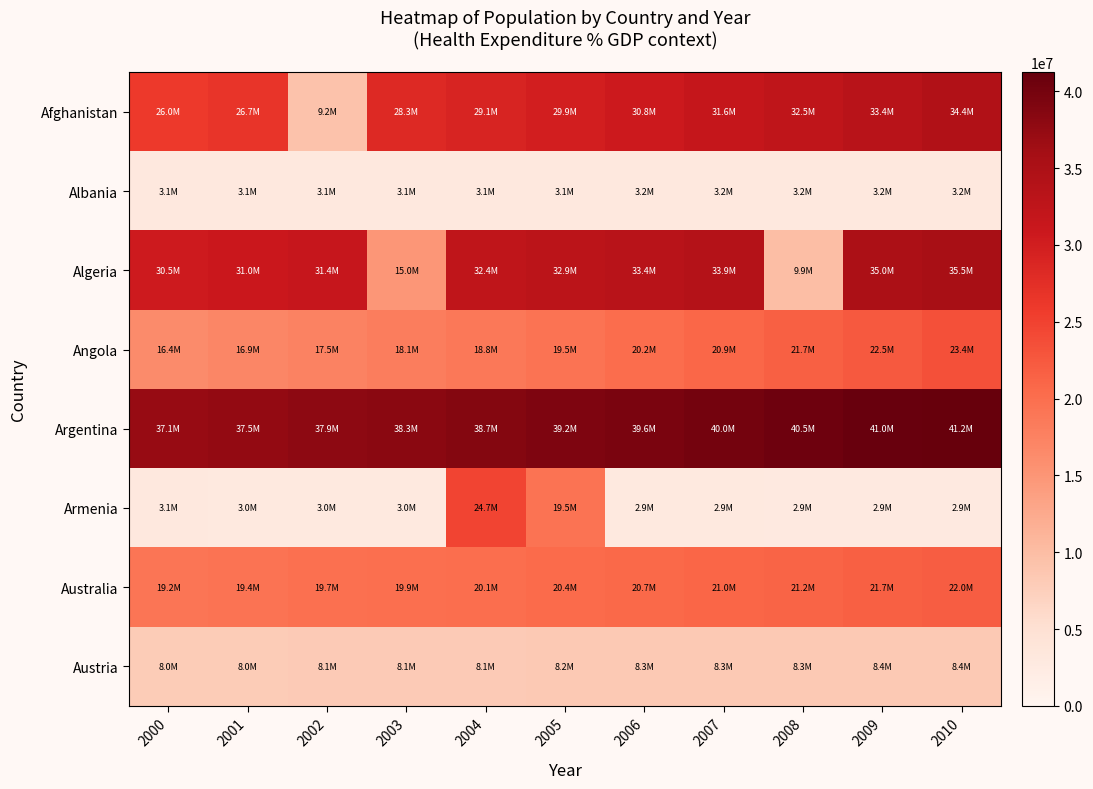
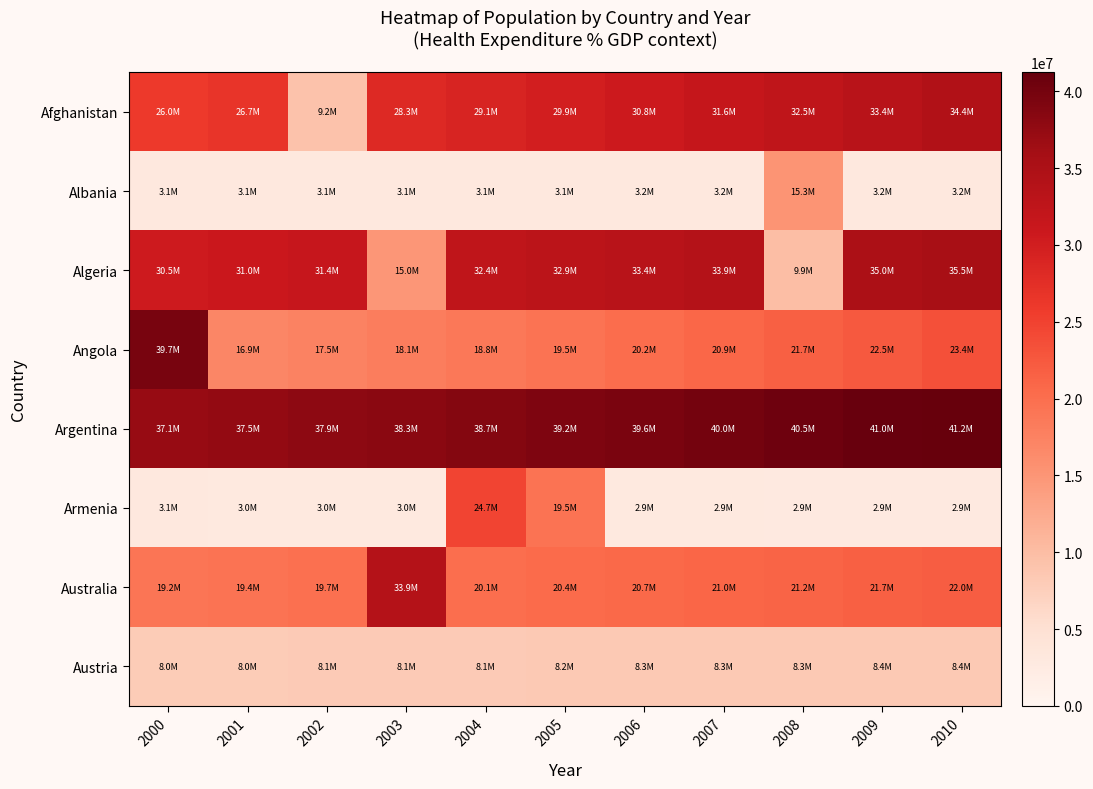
  {
    "Afghanistan": {
      "2000": "26.0M",
      "2001": "26.7M",
      "2002": "9.2M",
      "2003": "28.3M",
      "2004": "29.1M",
      "2005": "29.9M",
      "2006": "30.8M",
      "2007": "31.6M",
      "2008": "32.5M",
      "2009": "33.4M",
      "2010": "34.4M"
    },
    "Albania": {
      "2000": "3.1M",
      "2001": "3.1M",
      "2002": "3.1M",
      "2003": "3.1M",
      "2004": "3.1M",
      "2005": "3.1M",
      "2006": "3.2M",
      "2007": "3.2M",
-     "2008": "3.2M",
+     "2008": "15.3M",
      "2009": "3.2M",
      "2010": "3.2M"
    },
    "Algeria": {
      "2000": "30.5M",
      "2001": "31.0M",
      "2002": "31.4M",
      "2003": "15.0M",
      "2004": "32.4M",
      "2005": "32.9M",
      "2006": "33.4M",
      "2007": "33.9M",
      "2008": "9.9M",
      "2009": "35.0M",
      "2010": "35.5M"
    },
    "Angola": {
-     "2000": "16.4M",
+     "2000": "39.7M",
      "2001": "16.9M",
      "2002": "17.5M",
      "2003": "18.1M",
      "2004": "18.8M",
      "2005": "19.5M",
      "2006": "20.2M",
      "2007": "20.9M",
      "2008": "21.7M",
      "2009": "22.5M",
      "2010": "23.4M"
    },
    "Argentina": {
      "2000": "37.1M",
      "2001": "37.5M",
      "2002": "37.9M",
      "2003": "38.3M",
      "2004": "38.7M",
      "2005": "39.2M",
      "2006": "39.6M",
      "2007": "40.0M",
      "2008": "40.5M",
      "2009": "41.0M",
      "2010": "41.2M"
    },
    "Armenia": {
      "2000": "3.1M",
      "2001": "3.0M",
      "2002": "3.0M",
      "2003": "3.0M",
      "2004": "24.7M",
      "2005": "19.5M",
      "2006": "2.9M",
      "2007": "2.9M",
      "2008": "2.9M",
      "2009": "2.9M",
      "2010": "2.9M"
    },
    "Australia": {
      "2000": "19.2M",
      "2001": "19.4M",
      "2002": "19.7M",
-     "2003": "19.9M",
+     "2003": "33.9M",
      "2004": "20.1M",
      "2005": "20.4M",
      "2006": "20.7M",
      "2007": "21.0M",
      "2008": "21.2M",
      "2009": "21.7M",
      "2010": "22.0M"
    },
    "Austria": {
      "2000": "8.0M",
      "2001": "8.0M",
      "2002": "8.1M",
      "2003": "8.1M",
      "2004": "8.1M",
      "2005": "8.2M",
      "2006": "8.3M",
      "2007": "8.3M",
      "2008": "8.3M",
      "2009": "8.4M",
      "2010": "8.4M"
    }
  }
